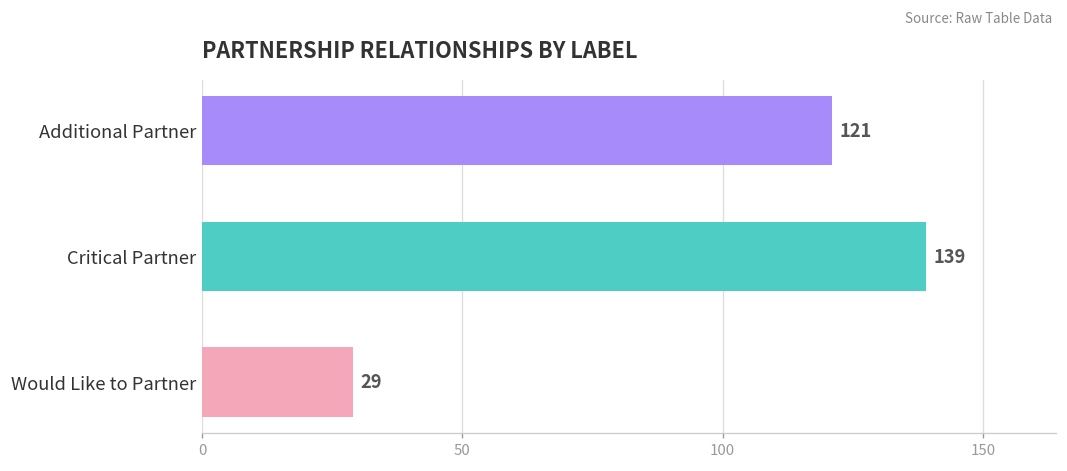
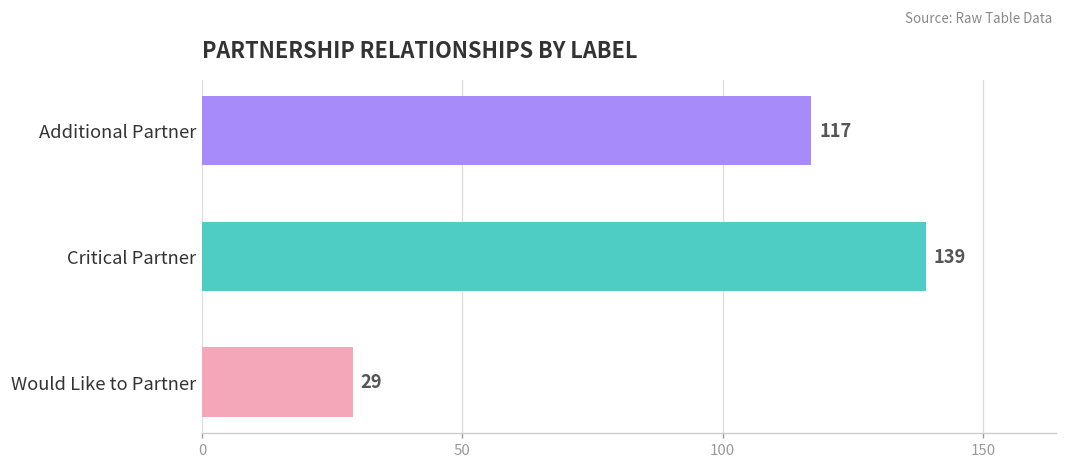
  {
-   "Additional Partner": 121,
+   "Additional Partner": 117,
    "Critical Partner": 139,
    "Would Like to Partner": 29
  }
